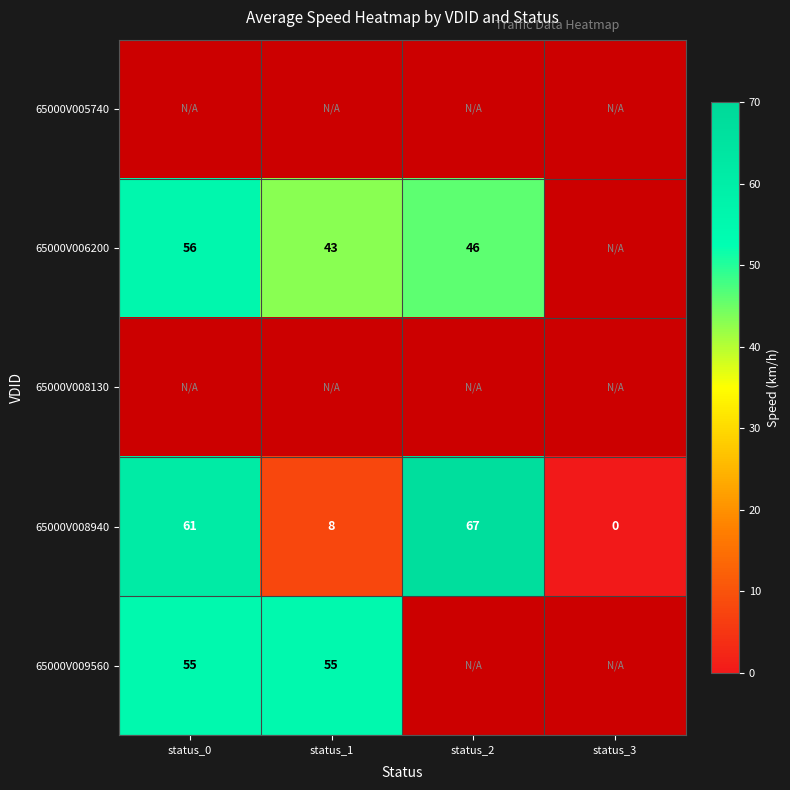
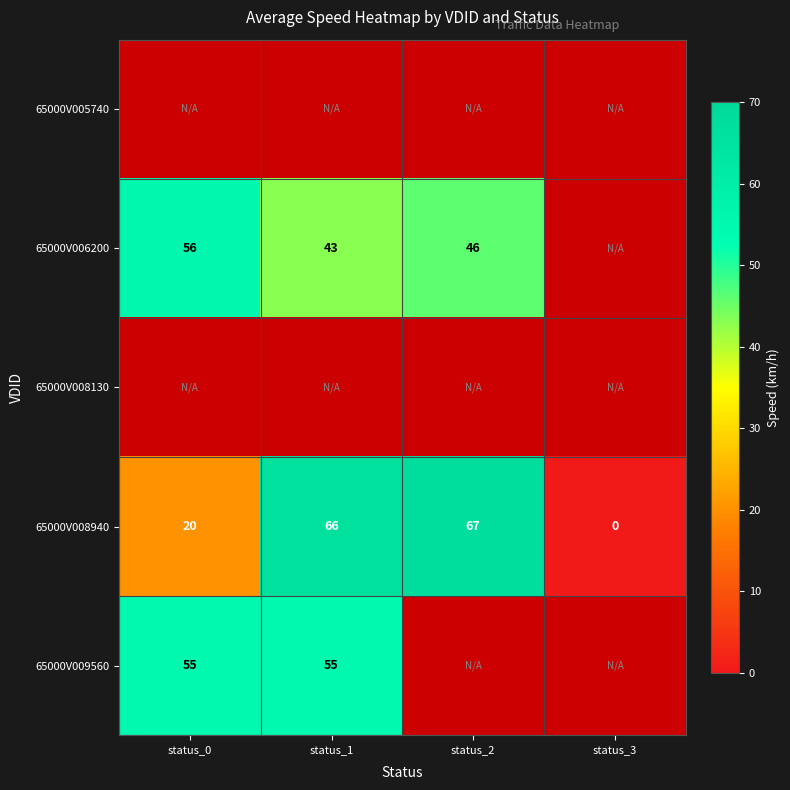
  {
    "65000V006200": {
      "status_0": 56,
      "status_1": 43,
      "status_2": 46
    },
    "65000V008940": {
-     "status_0": 61,
-     "status_1": 8,
+     "status_0": 20,
+     "status_1": 66,
      "status_2": 67,
      "status_3": 0
    },
    "65000V009560": {
      "status_0": 55,
      "status_1": 55
    }
  }
